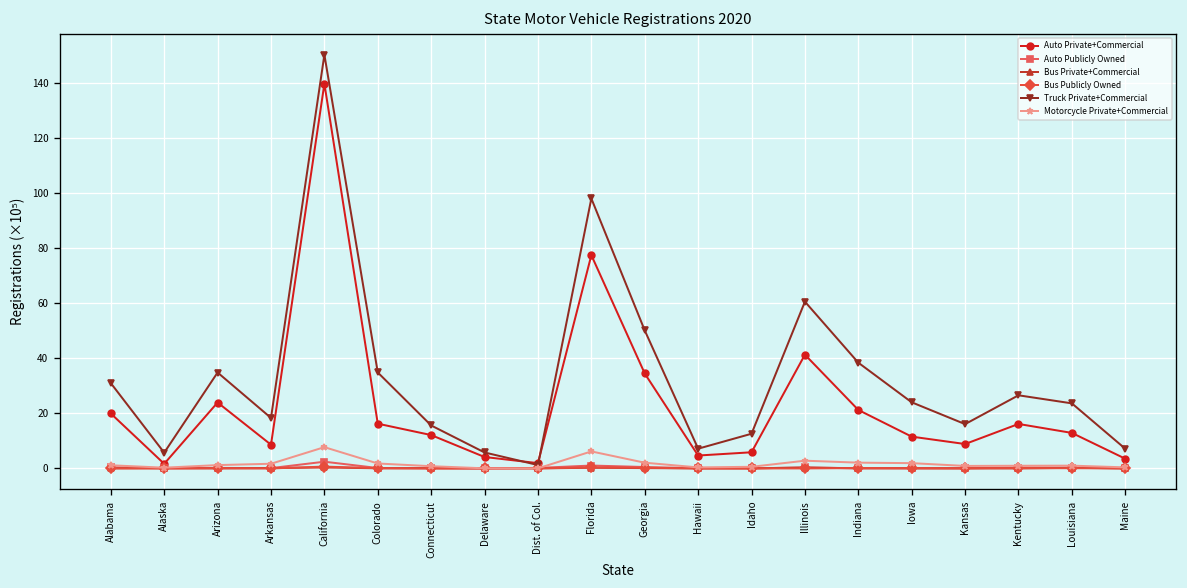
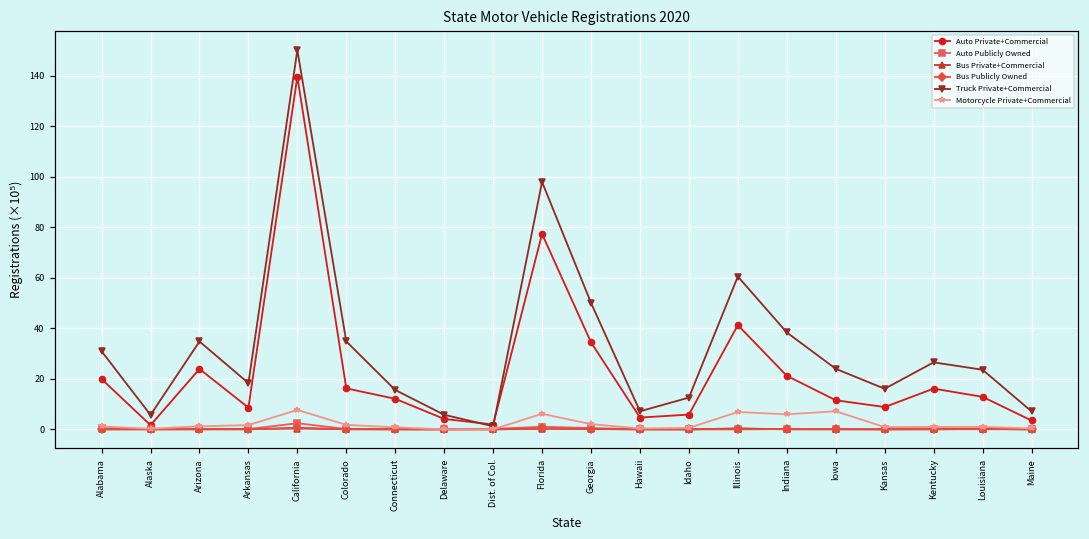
  {
    "Motorcycle Private+Commercial": {
      "Arkansas": 2,
      "California": 8,
      "Colorado": 2,
      "Florida": 6,
      "Georgia": 2,
-     "Illinois": 3,
-     "Indiana": 2,
-     "Iowa": 2
+     "Illinois": 7,
+     "Indiana": 6,
+     "Iowa": 7
    }
  }
